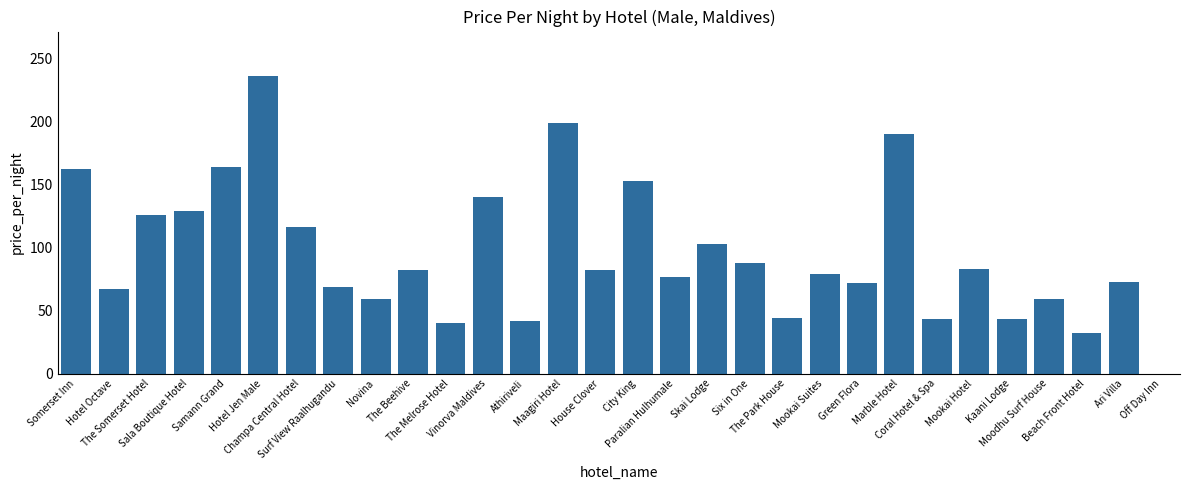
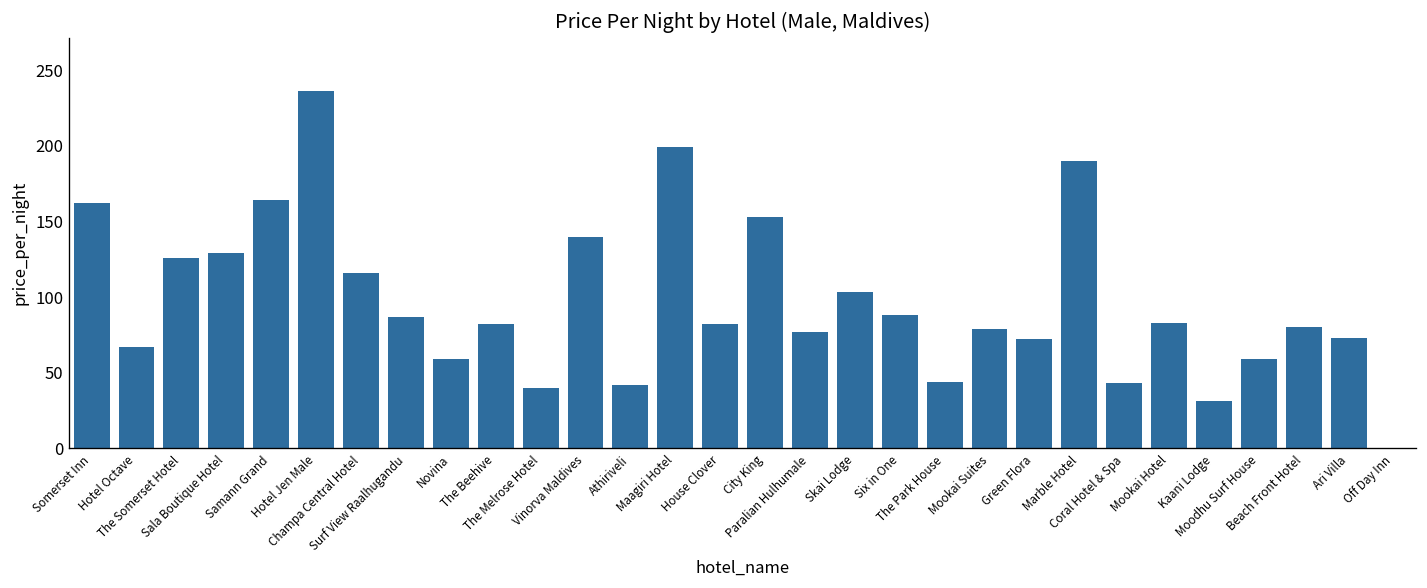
  {
    "Somerset Inn": 162,
    "Hotel Octave": 67,
    "The Somerset Hotel": 126,
    "Sala Boutique Hotel": 129,
    "Samann Grand": 164,
    "Hotel Jen Male": 236,
    "Champa Central Hotel": 116,
-   "Surf View Raalhugandu": 69,
+   "Surf View Raalhugandu": 87,
    "Novina": 59,
    "The Beehive": 82,
    "The Melrose Hotel": 40,
    "Vinorva Maldives": 140,
    "Athiriveli": 42,
    "Maagiri Hotel": 199,
    "House Clover": 82,
    "City King": 153,
    "Paralian Hulhumale": 77,
    "Skai Lodge": 103,
    "Six in One": 88,
    "The Park House": 44,
    "Mookai Suites": 79,
    "Green Flora": 72,
    "Marble Hotel": 190,
    "Coral Hotel & Spa": 43,
    "Mookai Hotel": 83,
-   "Kaani Lodge": 43,
+   "Kaani Lodge": 31,
    "Moodhu Surf House": 59,
-   "Beach Front Hotel": 32,
+   "Beach Front Hotel": 80,
    "Ari Villa": 73,
    "Off Day Inn": 0
  }
